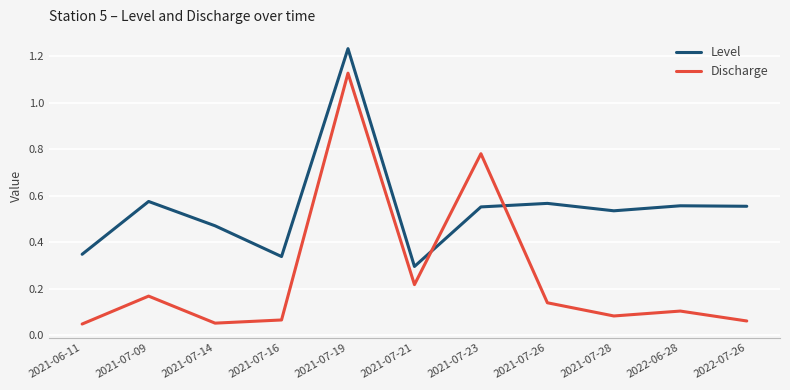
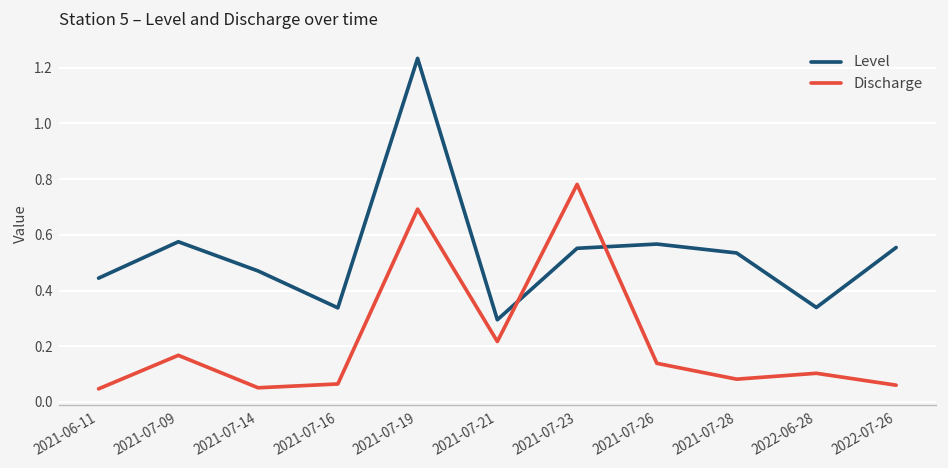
  {
    "Level": {
-     "2021-06-11": 0.35,
+     "2021-06-11": 0.44,
      "2021-07-09": 0.58,
      "2021-07-14": 0.47,
      "2021-07-16": 0.34,
      "2021-07-19": 1.23,
      "2021-07-21": 0.30,
      "2021-07-23": 0.55,
      "2021-07-26": 0.57,
      "2021-07-28": 0.54,
-     "2022-06-28": 0.56,
+     "2022-06-28": 0.34,
      "2022-07-26": 0.55
    },
    "Discharge": {
      "2021-06-11": 0.05,
      "2021-07-09": 0.17,
      "2021-07-14": 0.05,
      "2021-07-16": 0.06,
-     "2021-07-19": 1.13,
+     "2021-07-19": 0.69,
      "2021-07-21": 0.22,
      "2021-07-23": 0.78,
      "2021-07-26": 0.14,
      "2021-07-28": 0.08,
      "2022-06-28": 0.10,
      "2022-07-26": 0.06
    }
  }
